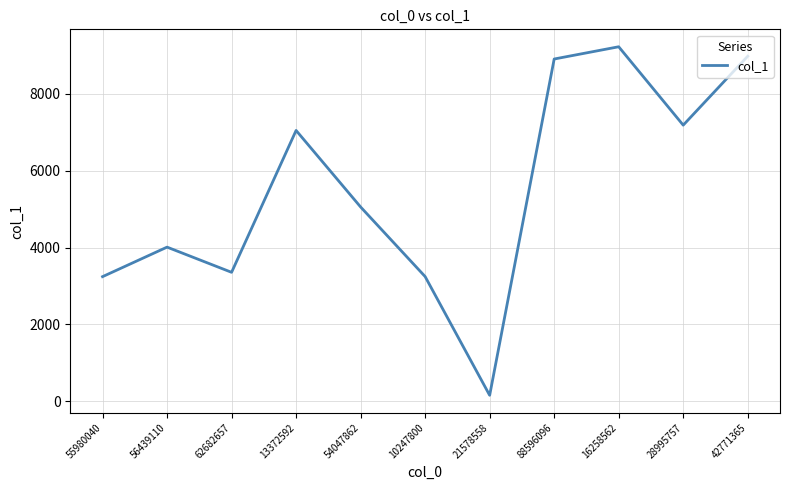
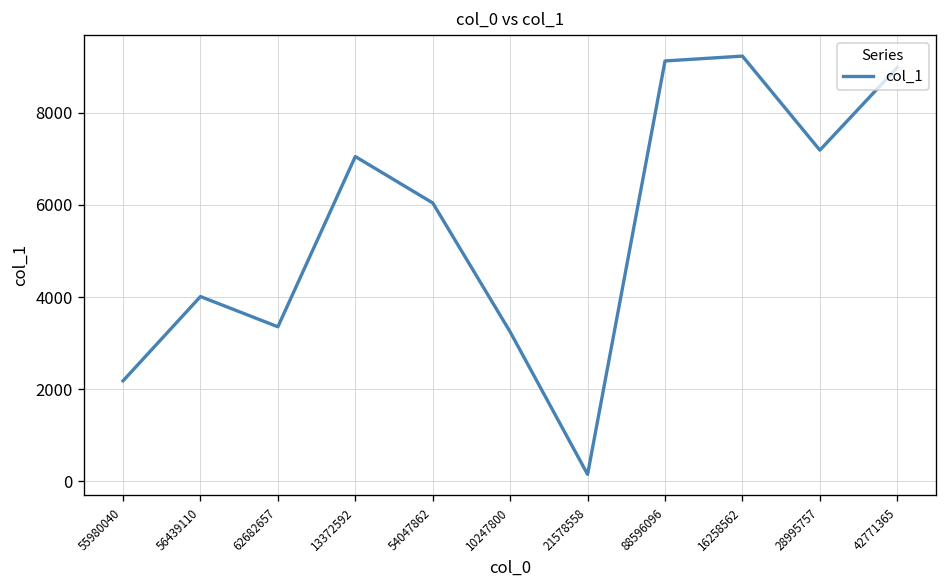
  {
-   "55980040": 3200,
+   "55980040": 2200,
    "56439110": 4000,
    "62682657": 3400,
    "13372592": 7100,
-   "54047862": 5100,
+   "54047862": 6000,
    "10247800": 3200,
    "21578558": 200,
-   "88596096": 8900,
+   "88596096": 9100,
    "16258562": 9200,
    "28995757": 7200
  }
